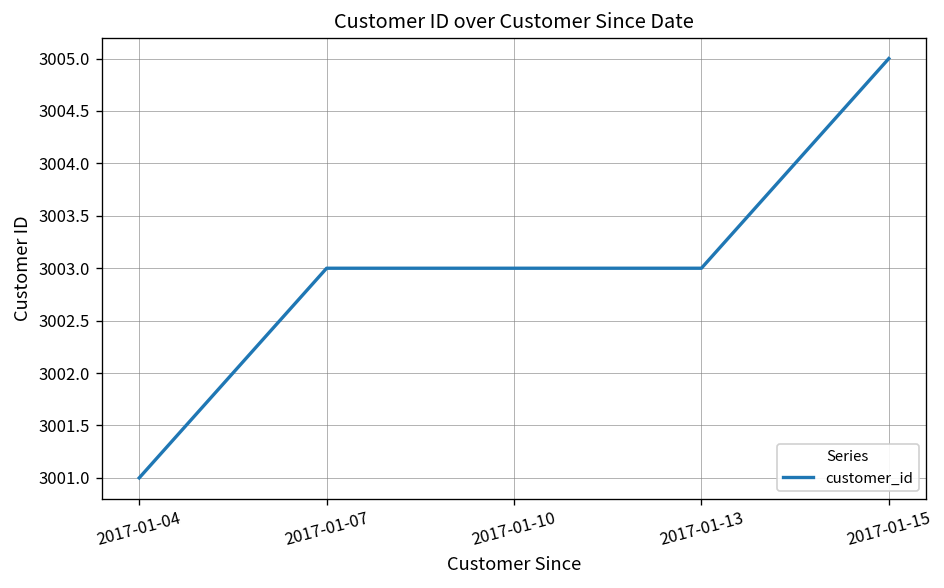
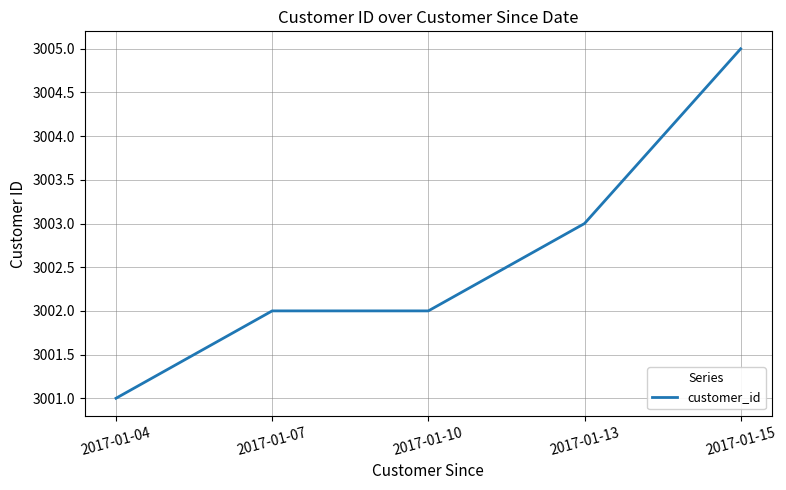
  {
    "2017-01-04": 3001,
-   "2017-01-07": 3003,
-   "2017-01-10": 3003,
+   "2017-01-07": 3002,
+   "2017-01-10": 3002,
    "2017-01-13": 3003,
    "2017-01-15": 3005
  }
